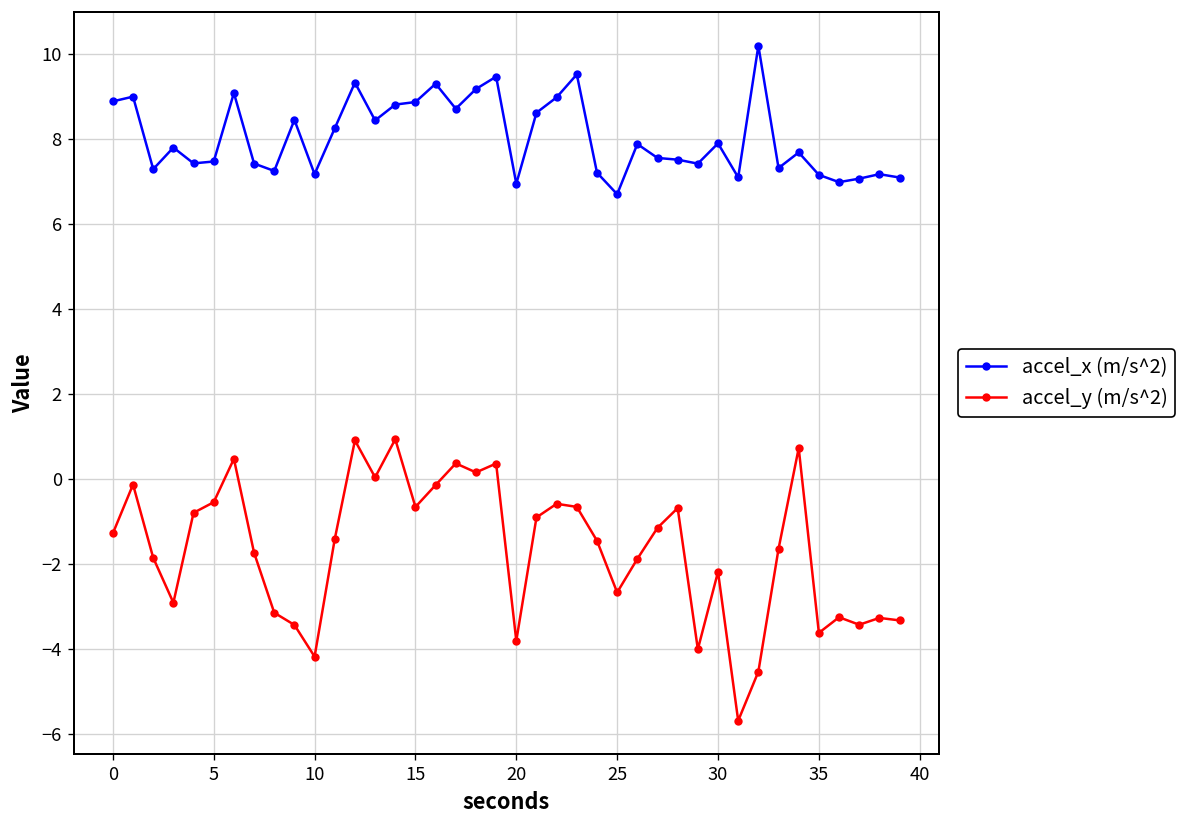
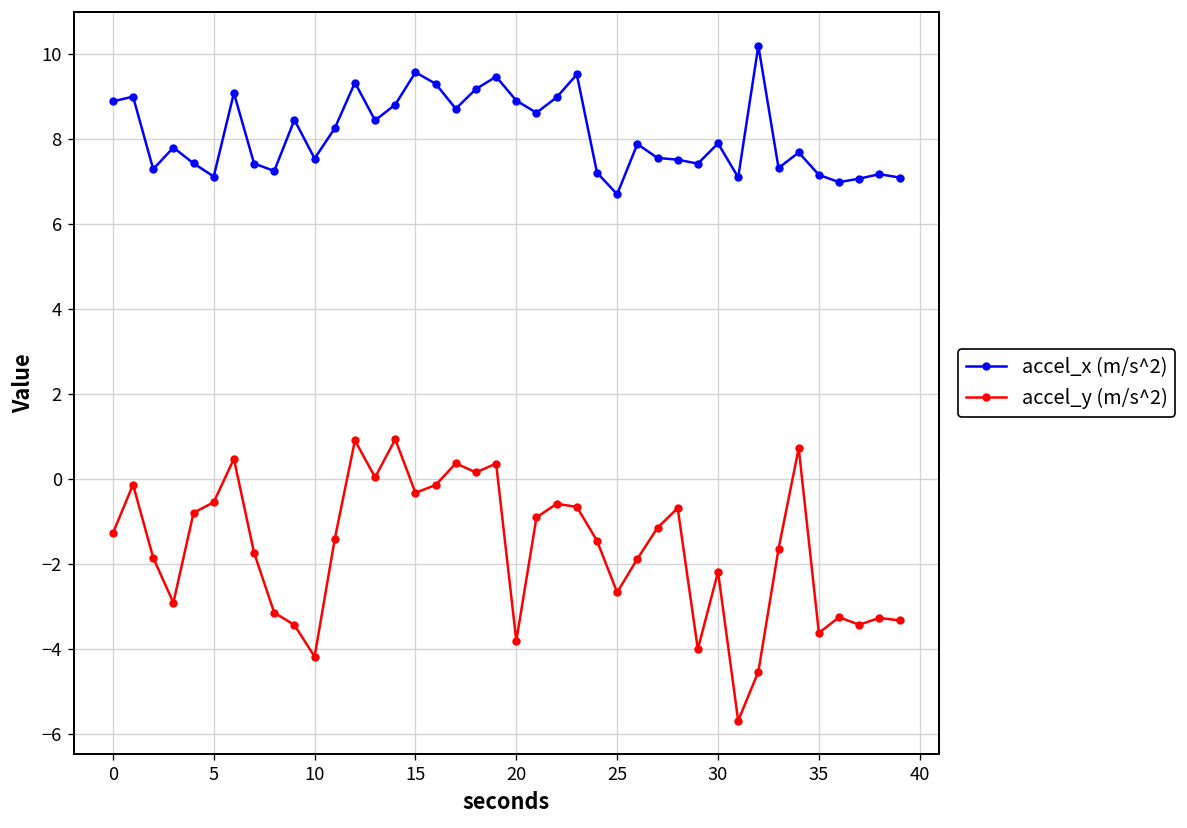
  {
    "accel_x (m/s^2)": {
      "0": 8.9,
-     "5": 7.5,
-     "10": 7.2,
-     "15": 8.9,
-     "20": 6.9,
+     "5": 7.1,
+     "10": 7.5,
+     "15": 9.6,
+     "20": 8.9,
      "25": 6.7,
      "30": 7.9,
      "35": 7.2
    },
    "accel_y (m/s^2)": {
      "0": -1.3,
      "5": -0.6,
      "10": -4.2,
-     "15": -0.7,
+     "15": -0.3,
      "20": -3.8,
      "25": -2.7,
      "30": -2.2,
      "35": -3.6
    }
  }
